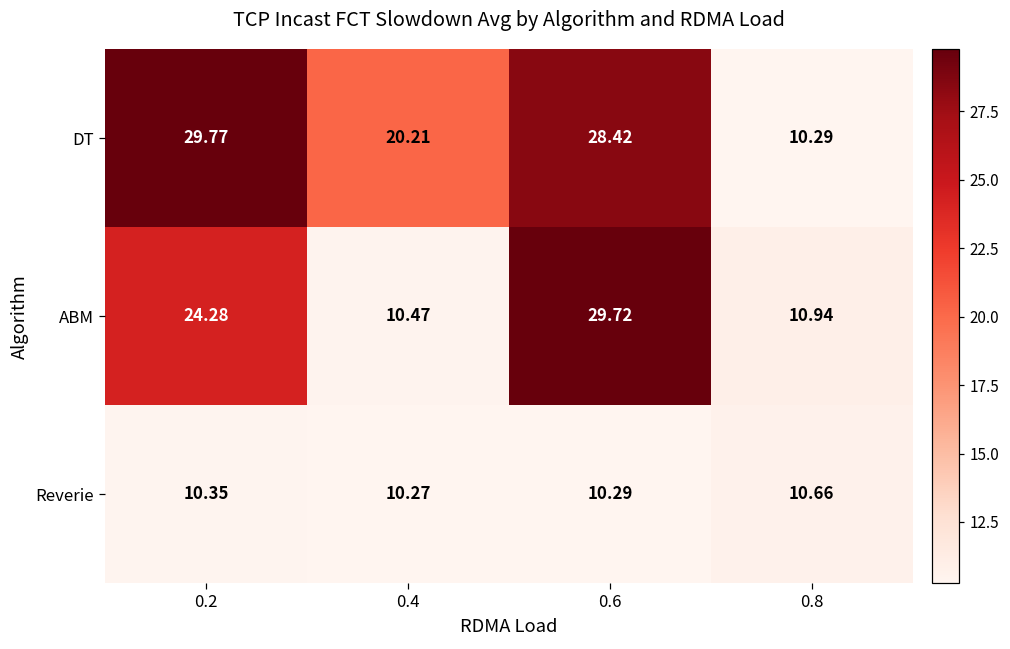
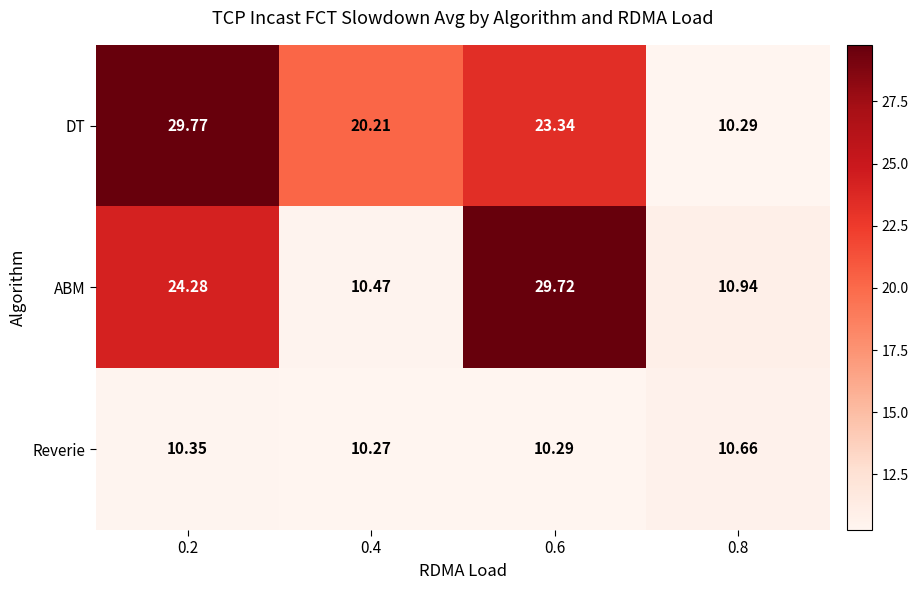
  {
    "DT": {
      "0.2": 29.77,
      "0.4": 20.21,
-     "0.6": 28.42,
+     "0.6": 23.34,
      "0.8": 10.29
    },
    "ABM": {
      "0.2": 24.28,
      "0.4": 10.47,
      "0.6": 29.72,
      "0.8": 10.94
    },
    "Reverie": {
      "0.2": 10.35,
      "0.4": 10.27,
      "0.6": 10.29,
      "0.8": 10.66
    }
  }
